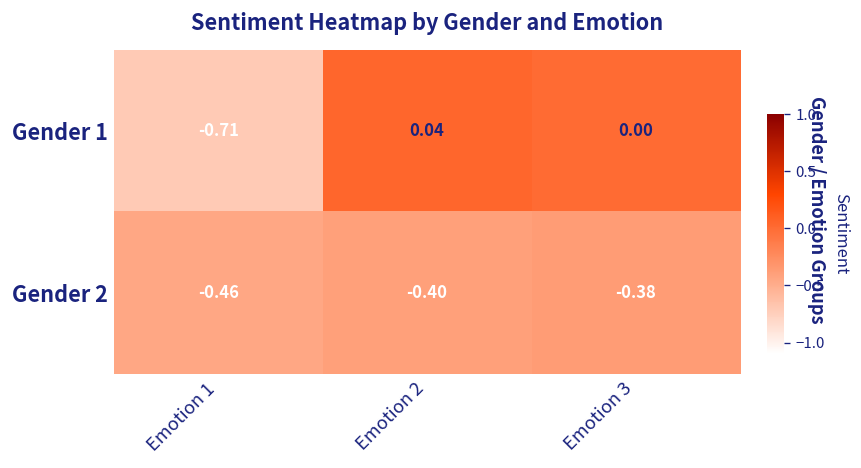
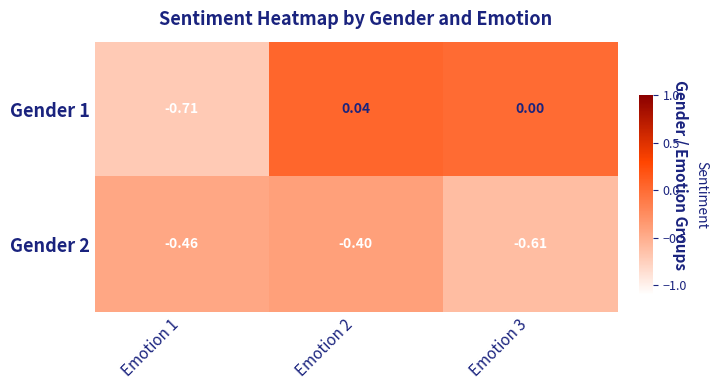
  {
    "Gender 1": {
      "Emotion 1": -0.71,
      "Emotion 2": 0.04,
      "Emotion 3": 0.00
    },
    "Gender 2": {
      "Emotion 1": -0.46,
      "Emotion 2": -0.40,
-     "Emotion 3": -0.38
+     "Emotion 3": -0.61
    }
  }
